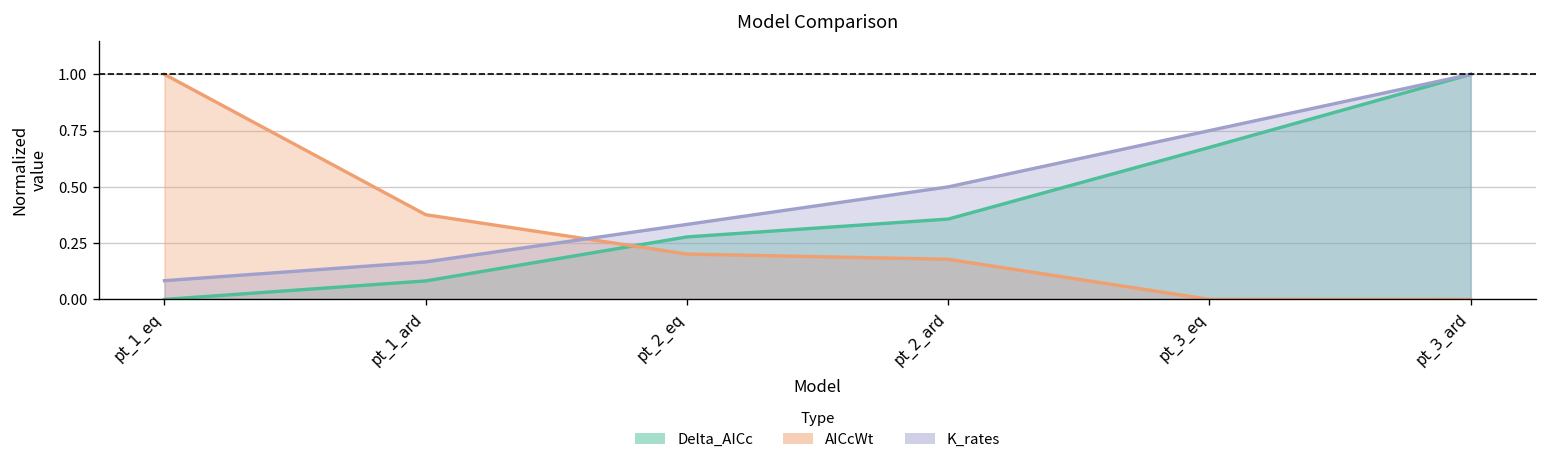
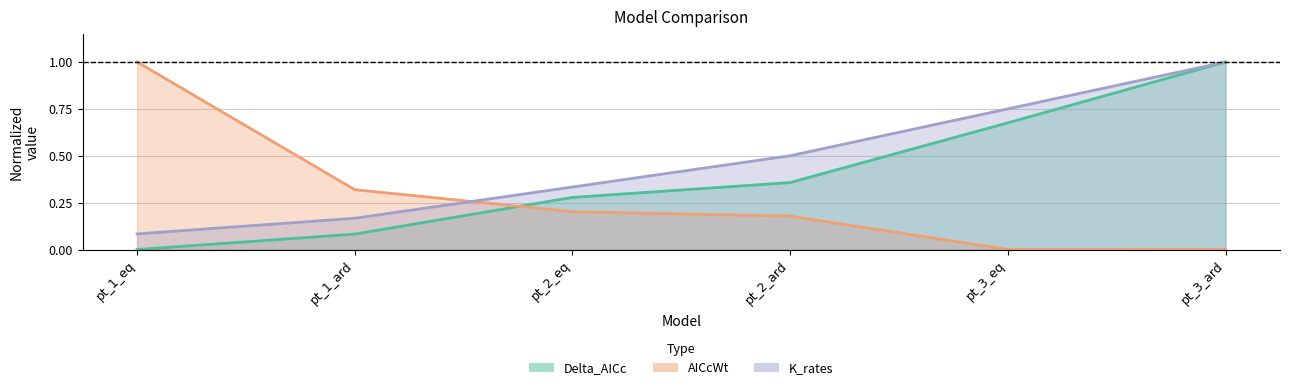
  {
    "AICcWt": {
      "pt_1_eq": 1.00,
-     "pt_1_ard": 0.38,
+     "pt_1_ard": 0.32,
      "pt_2_eq": 0.20,
      "pt_2_ard": 0.18,
      "pt_3_eq": 0.00,
      "pt_3_ard": 0.00
    }
  }
